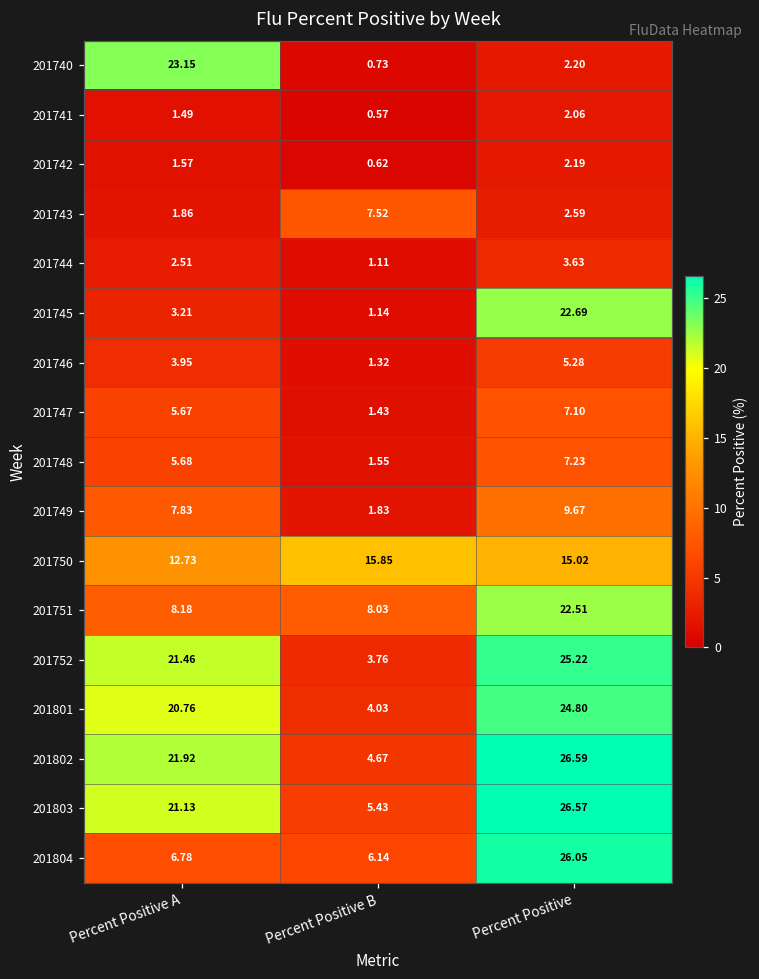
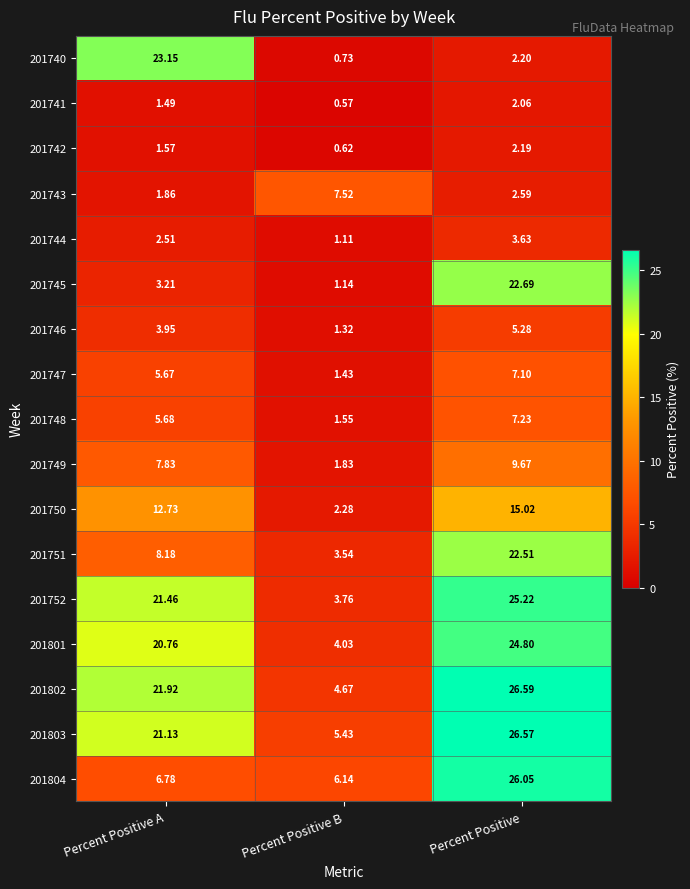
  {
    "201740": {
      "Percent Positive A": 23.15,
      "Percent Positive B": 0.73,
      "Percent Positive": 2.20
    },
    "201741": {
      "Percent Positive A": 1.49,
      "Percent Positive B": 0.57,
      "Percent Positive": 2.06
    },
    "201742": {
      "Percent Positive A": 1.57,
      "Percent Positive B": 0.62,
      "Percent Positive": 2.19
    },
    "201743": {
      "Percent Positive A": 1.86,
      "Percent Positive B": 7.52,
      "Percent Positive": 2.59
    },
    "201744": {
      "Percent Positive A": 2.51,
      "Percent Positive B": 1.11,
      "Percent Positive": 3.63
    },
    "201745": {
      "Percent Positive A": 3.21,
      "Percent Positive B": 1.14,
      "Percent Positive": 22.69
    },
    "201746": {
      "Percent Positive A": 3.95,
      "Percent Positive B": 1.32,
      "Percent Positive": 5.28
    },
    "201747": {
      "Percent Positive A": 5.67,
      "Percent Positive B": 1.43,
      "Percent Positive": 7.10
    },
    "201748": {
      "Percent Positive A": 5.68,
      "Percent Positive B": 1.55,
      "Percent Positive": 7.23
    },
    "201749": {
      "Percent Positive A": 7.83,
      "Percent Positive B": 1.83,
      "Percent Positive": 9.67
    },
    "201750": {
      "Percent Positive A": 12.73,
-     "Percent Positive B": 15.85,
+     "Percent Positive B": 2.28,
      "Percent Positive": 15.02
    },
    "201751": {
      "Percent Positive A": 8.18,
-     "Percent Positive B": 8.03,
+     "Percent Positive B": 3.54,
      "Percent Positive": 22.51
    },
    "201752": {
      "Percent Positive A": 21.46,
      "Percent Positive B": 3.76,
      "Percent Positive": 25.22
    },
    "201801": {
      "Percent Positive A": 20.76,
      "Percent Positive B": 4.03,
      "Percent Positive": 24.80
    },
    "201802": {
      "Percent Positive A": 21.92,
      "Percent Positive B": 4.67,
      "Percent Positive": 26.59
    },
    "201803": {
      "Percent Positive A": 21.13,
      "Percent Positive B": 5.43,
      "Percent Positive": 26.57
    },
    "201804": {
      "Percent Positive A": 6.78,
      "Percent Positive B": 6.14,
      "Percent Positive": 26.05
    }
  }
